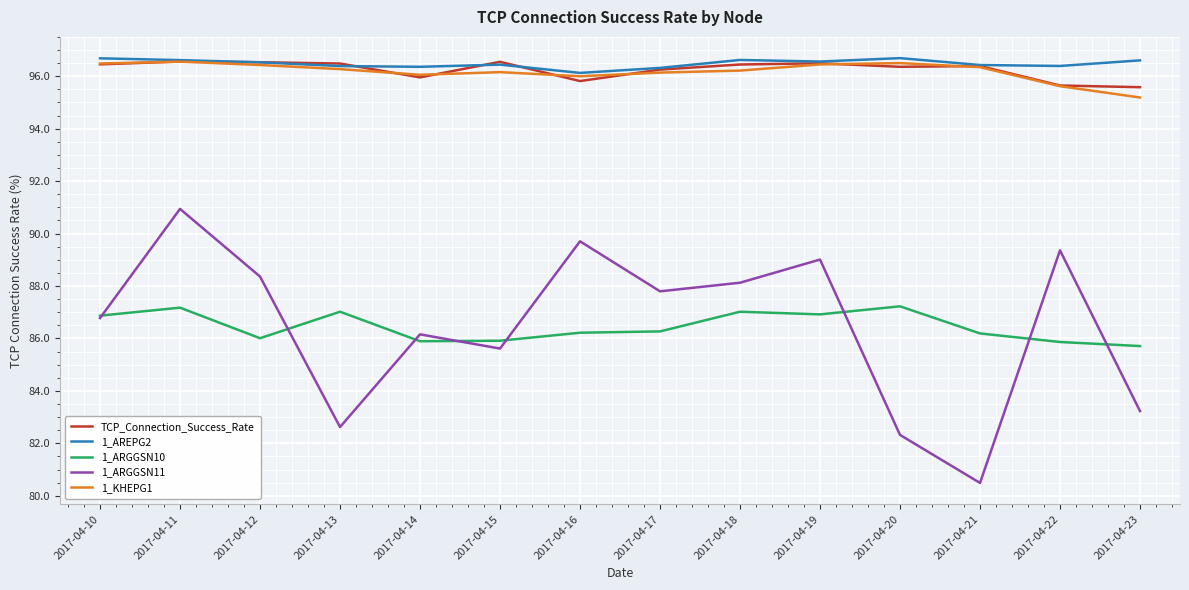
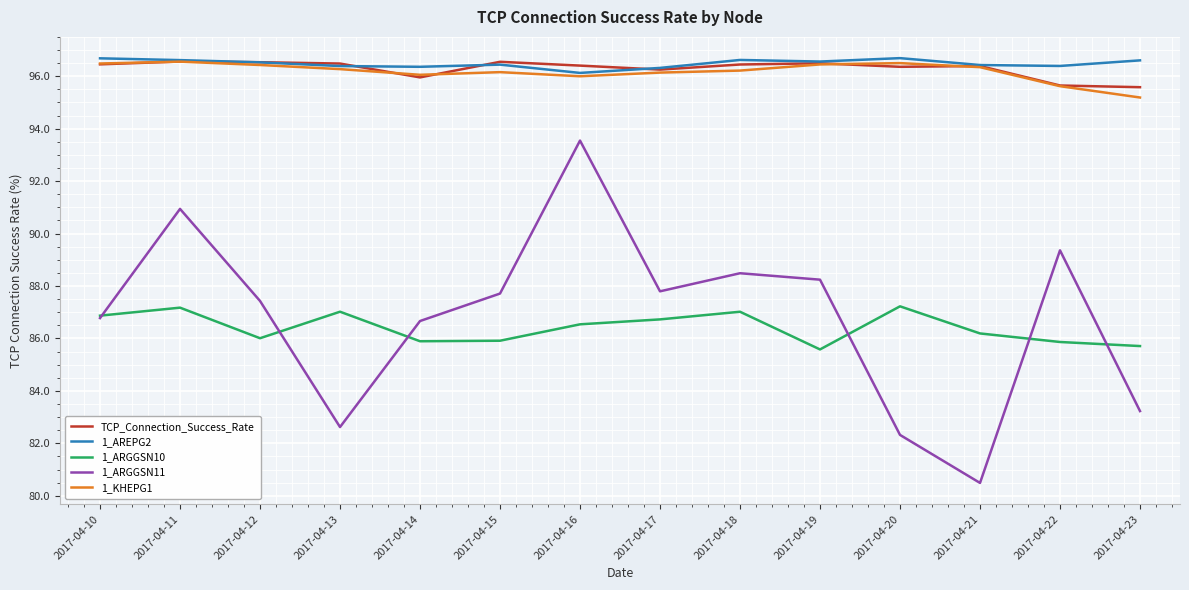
  {
    "TCP_Connection_Success_Rate": {
      "2017-04-13": 96.5,
      "2017-04-14": 96.0,
      "2017-04-15": 96.6,
-     "2017-04-16": 95.8,
+     "2017-04-16": 96.4,
      "2017-04-18": 96.4,
      "2017-04-20": 96.4,
      "2017-04-23": 95.6
    },
    "1_AREPG2": {
      "2017-04-10": 96.7,
      "2017-04-13": 96.4,
      "2017-04-14": 96.4,
      "2017-04-15": 96.4,
      "2017-04-16": 96.1,
      "2017-04-18": 96.6,
      "2017-04-20": 96.7,
      "2017-04-22": 96.4,
      "2017-04-23": 96.6
    },
    "1_ARGGSN10": {
      "2017-04-11": 87.2,
      "2017-04-12": 86.0,
      "2017-04-13": 87.0,
      "2017-04-14": 85.9,
      "2017-04-15": 85.9,
-     "2017-04-16": 86.2,
-     "2017-04-17": 86.3,
+     "2017-04-16": 86.5,
+     "2017-04-17": 86.7,
      "2017-04-18": 87.0,
-     "2017-04-19": 86.9,
+     "2017-04-19": 85.6,
      "2017-04-20": 87.2,
      "2017-04-21": 86.2,
      "2017-04-22": 85.9,
      "2017-04-23": 85.7
    },
    "1_ARGGSN11": {
      "2017-04-11": 90.9,
-     "2017-04-12": 88.4,
+     "2017-04-12": 87.4,
      "2017-04-13": 82.6,
-     "2017-04-14": 86.2,
-     "2017-04-15": 85.6,
-     "2017-04-16": 89.7,
+     "2017-04-14": 86.7,
+     "2017-04-15": 87.7,
+     "2017-04-16": 93.5,
      "2017-04-17": 87.8,
-     "2017-04-18": 88.1,
-     "2017-04-19": 89.0,
+     "2017-04-18": 88.5,
+     "2017-04-19": 88.2,
      "2017-04-20": 82.3,
      "2017-04-21": 80.5,
      "2017-04-22": 89.4,
      "2017-04-23": 83.2
    },
    "1_KHEPG1": {
      "2017-04-12": 96.4,
      "2017-04-13": 96.3,
      "2017-04-14": 96.1,
      "2017-04-15": 96.2,
      "2017-04-16": 96.0,
      "2017-04-17": 96.1,
      "2017-04-18": 96.2,
      "2017-04-20": 96.5,
      "2017-04-23": 95.2
    }
  }
